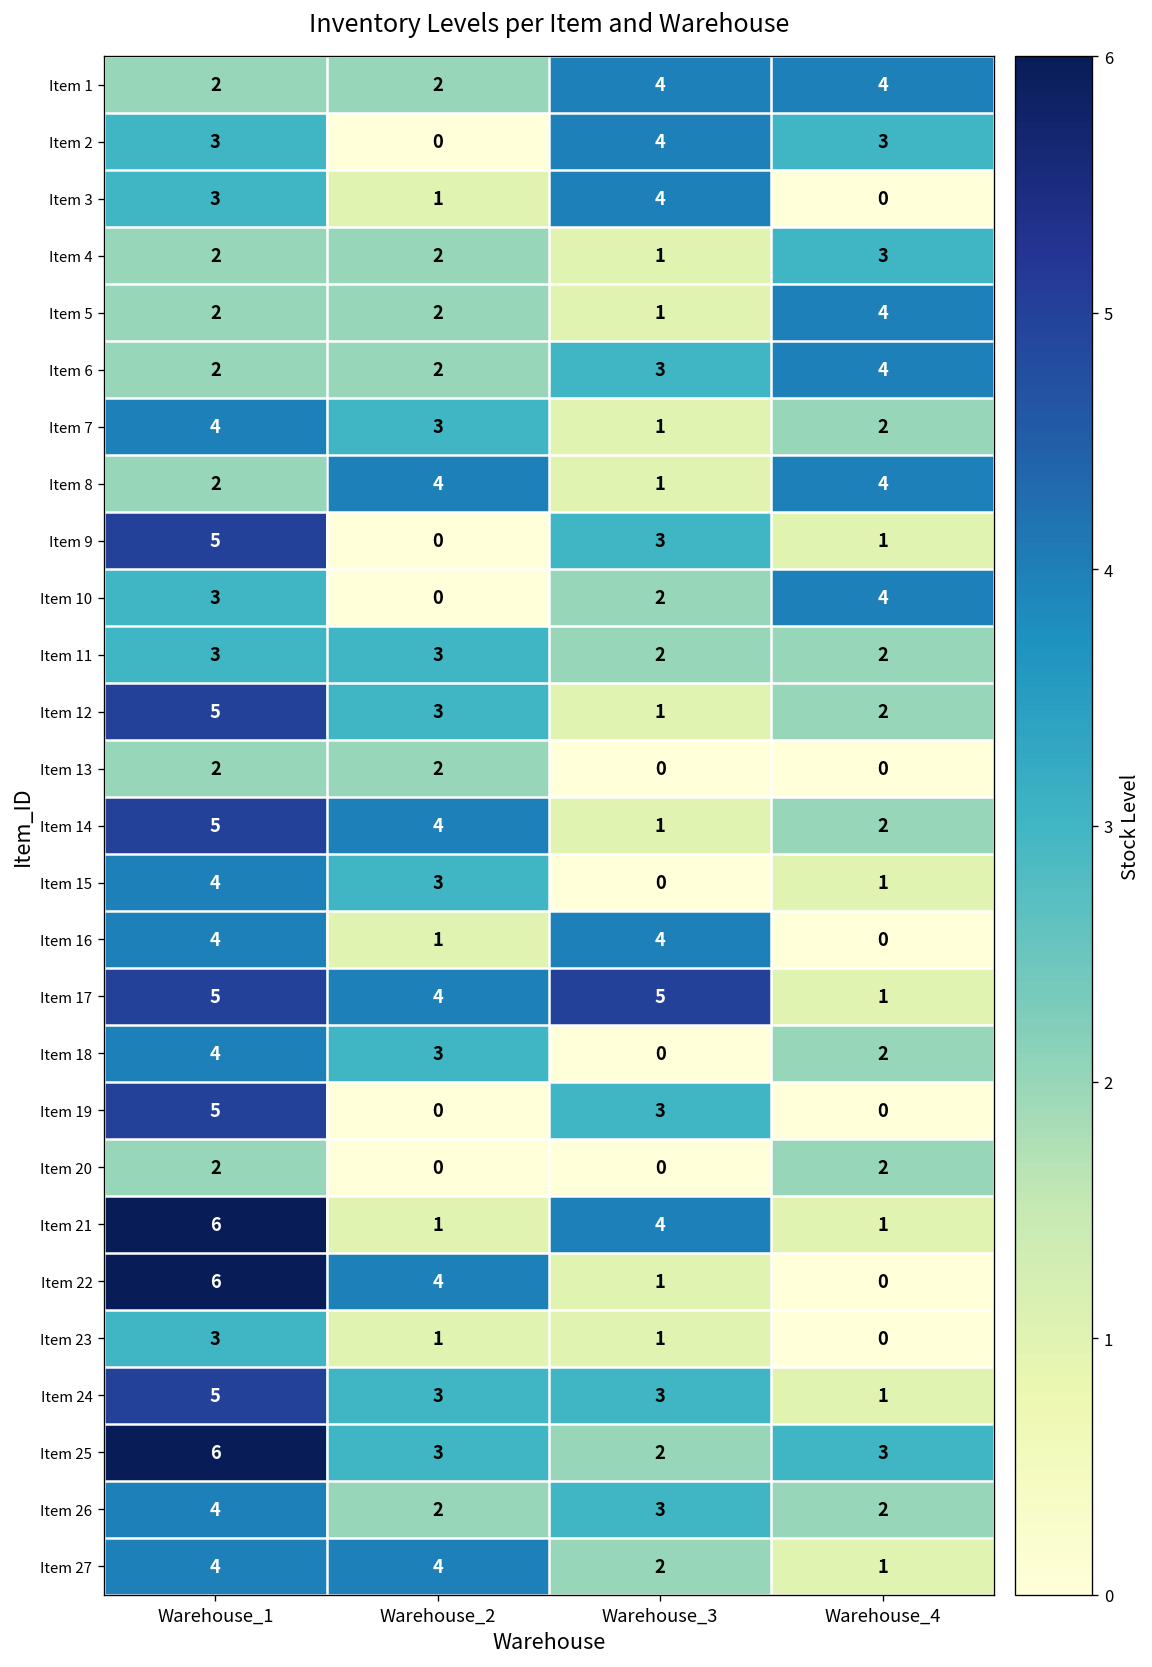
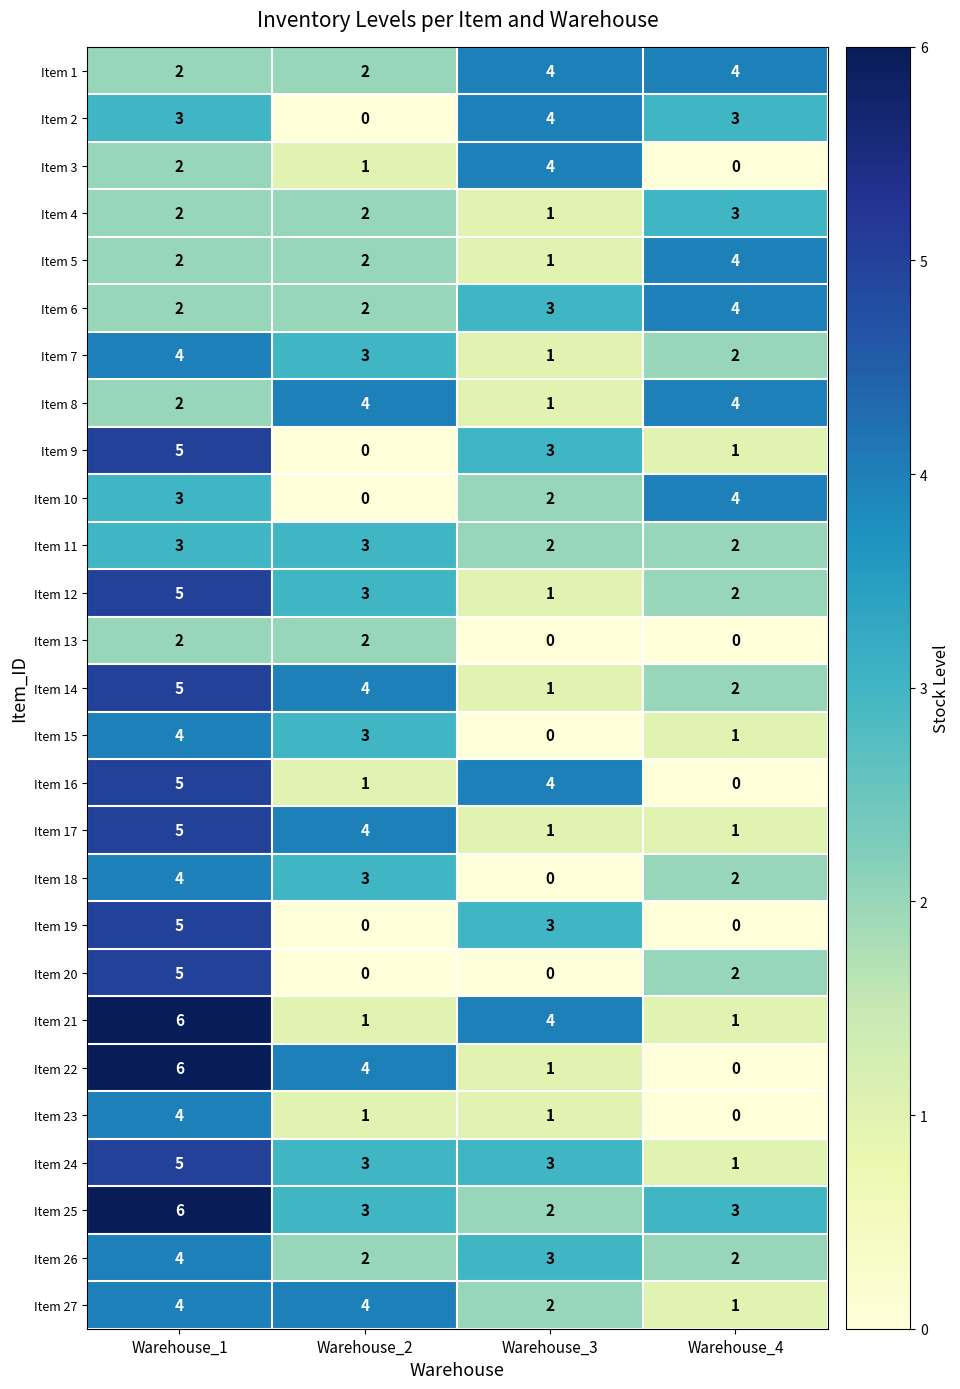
  {
    "Item 1": {
      "Warehouse_1": 2,
      "Warehouse_2": 2,
      "Warehouse_3": 4,
      "Warehouse_4": 4
    },
    "Item 2": {
      "Warehouse_1": 3,
      "Warehouse_2": 0,
      "Warehouse_3": 4,
      "Warehouse_4": 3
    },
    "Item 3": {
-     "Warehouse_1": 3,
+     "Warehouse_1": 2,
      "Warehouse_2": 1,
      "Warehouse_3": 4,
      "Warehouse_4": 0
    },
    "Item 4": {
      "Warehouse_1": 2,
      "Warehouse_2": 2,
      "Warehouse_3": 1,
      "Warehouse_4": 3
    },
    "Item 5": {
      "Warehouse_1": 2,
      "Warehouse_2": 2,
      "Warehouse_3": 1,
      "Warehouse_4": 4
    },
    "Item 6": {
      "Warehouse_1": 2,
      "Warehouse_2": 2,
      "Warehouse_3": 3,
      "Warehouse_4": 4
    },
    "Item 7": {
      "Warehouse_1": 4,
      "Warehouse_2": 3,
      "Warehouse_3": 1,
      "Warehouse_4": 2
    },
    "Item 8": {
      "Warehouse_1": 2,
      "Warehouse_2": 4,
      "Warehouse_3": 1,
      "Warehouse_4": 4
    },
    "Item 9": {
      "Warehouse_1": 5,
      "Warehouse_2": 0,
      "Warehouse_3": 3,
      "Warehouse_4": 1
    },
    "Item 10": {
      "Warehouse_1": 3,
      "Warehouse_2": 0,
      "Warehouse_3": 2,
      "Warehouse_4": 4
    },
    "Item 11": {
      "Warehouse_1": 3,
      "Warehouse_2": 3,
      "Warehouse_3": 2,
      "Warehouse_4": 2
    },
    "Item 12": {
      "Warehouse_1": 5,
      "Warehouse_2": 3,
      "Warehouse_3": 1,
      "Warehouse_4": 2
    },
    "Item 13": {
      "Warehouse_1": 2,
      "Warehouse_2": 2,
      "Warehouse_3": 0,
      "Warehouse_4": 0
    },
    "Item 14": {
      "Warehouse_1": 5,
      "Warehouse_2": 4,
      "Warehouse_3": 1,
      "Warehouse_4": 2
    },
    "Item 15": {
      "Warehouse_1": 4,
      "Warehouse_2": 3,
      "Warehouse_3": 0,
      "Warehouse_4": 1
    },
    "Item 16": {
-     "Warehouse_1": 4,
+     "Warehouse_1": 5,
      "Warehouse_2": 1,
      "Warehouse_3": 4,
      "Warehouse_4": 0
    },
    "Item 17": {
      "Warehouse_1": 5,
      "Warehouse_2": 4,
-     "Warehouse_3": 5,
+     "Warehouse_3": 1,
      "Warehouse_4": 1
    },
    "Item 18": {
      "Warehouse_1": 4,
      "Warehouse_2": 3,
      "Warehouse_3": 0,
      "Warehouse_4": 2
    },
    "Item 19": {
      "Warehouse_1": 5,
      "Warehouse_2": 0,
      "Warehouse_3": 3,
      "Warehouse_4": 0
    },
    "Item 20": {
-     "Warehouse_1": 2,
+     "Warehouse_1": 5,
      "Warehouse_2": 0,
      "Warehouse_3": 0,
      "Warehouse_4": 2
    },
    "Item 21": {
      "Warehouse_1": 6,
      "Warehouse_2": 1,
      "Warehouse_3": 4,
      "Warehouse_4": 1
    },
    "Item 22": {
      "Warehouse_1": 6,
      "Warehouse_2": 4,
      "Warehouse_3": 1,
      "Warehouse_4": 0
    },
    "Item 23": {
-     "Warehouse_1": 3,
+     "Warehouse_1": 4,
      "Warehouse_2": 1,
      "Warehouse_3": 1,
      "Warehouse_4": 0
    },
    "Item 24": {
      "Warehouse_1": 5,
      "Warehouse_2": 3,
      "Warehouse_3": 3,
      "Warehouse_4": 1
    },
    "Item 25": {
      "Warehouse_1": 6,
      "Warehouse_2": 3,
      "Warehouse_3": 2,
      "Warehouse_4": 3
    },
    "Item 26": {
      "Warehouse_1": 4,
      "Warehouse_2": 2,
      "Warehouse_3": 3,
      "Warehouse_4": 2
    },
    "Item 27": {
      "Warehouse_1": 4,
      "Warehouse_2": 4,
      "Warehouse_3": 2,
      "Warehouse_4": 1
    }
  }
